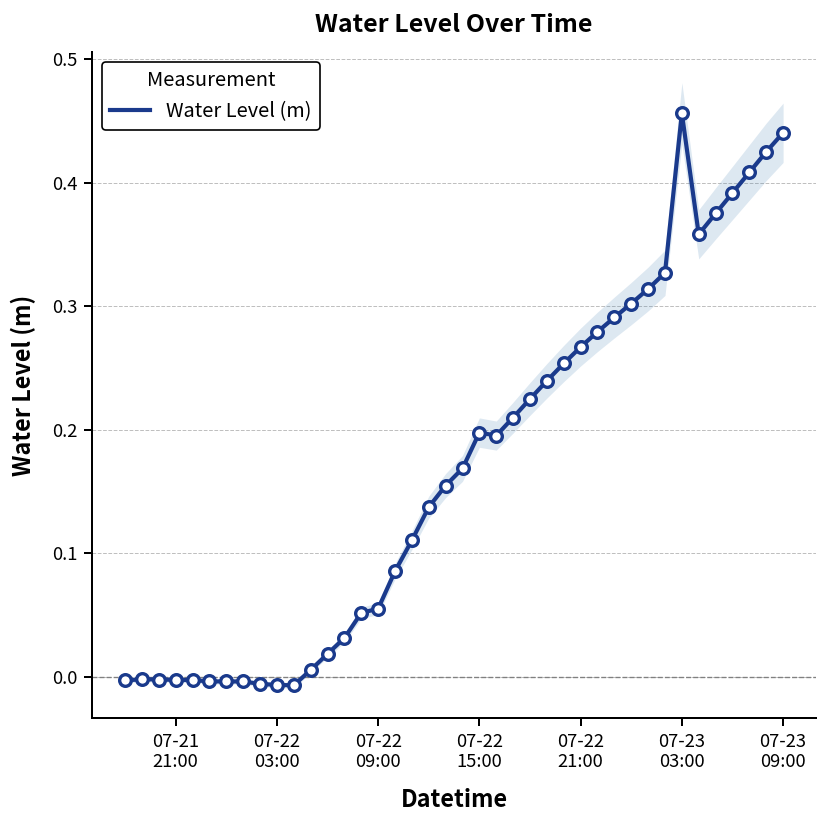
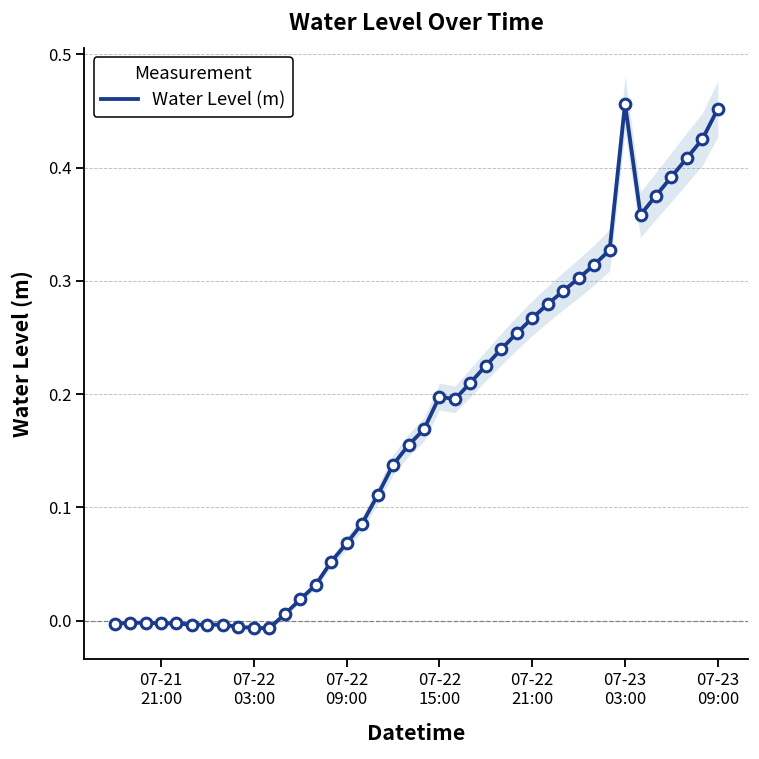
  {
    "Water Level (m)": {
-     "07-22 09:00": 0.055,
+     "07-22 09:00": 0.068,
      "07-22 15:00": 0.198,
      "07-22 21:00": 0.267,
      "07-23 03:00": 0.456,
-     "07-23 09:00": 0.440
+     "07-23 09:00": 0.452
    }
  }
